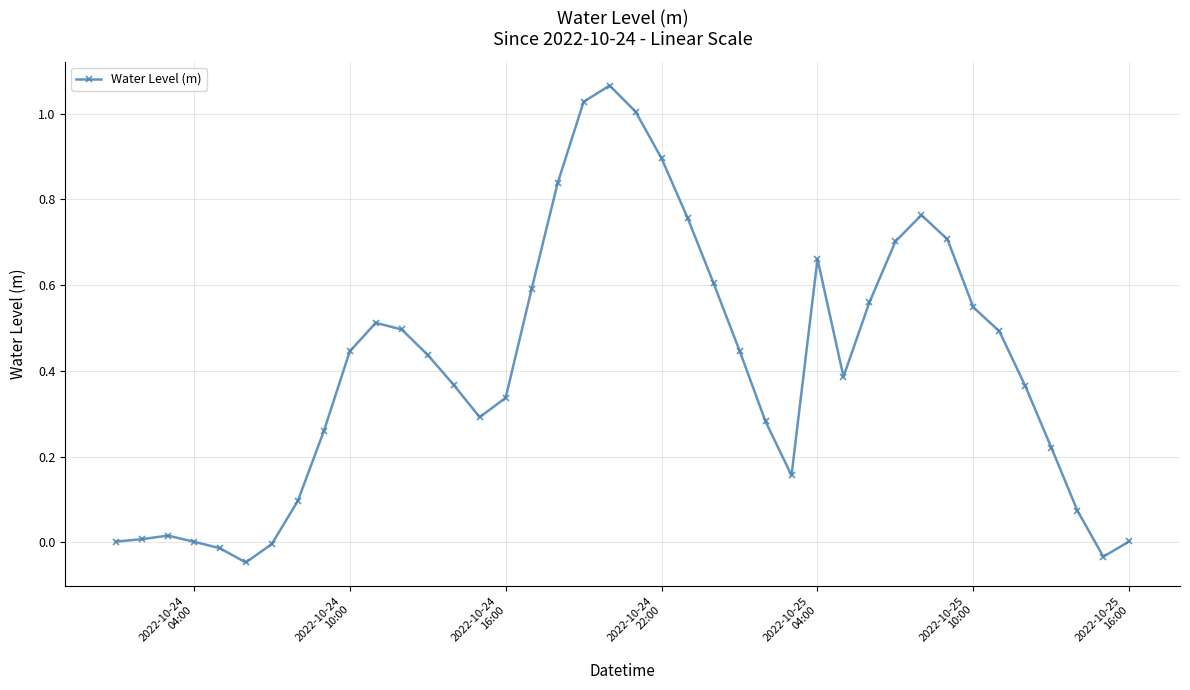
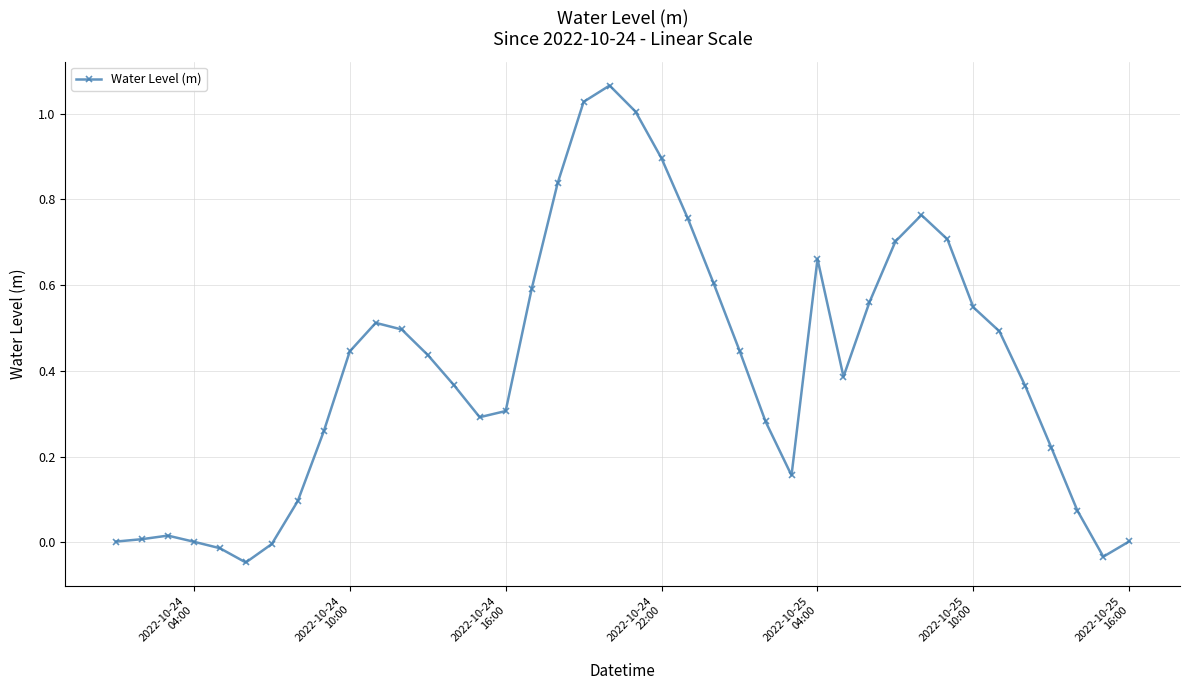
  {
    "2022-10-24 04:00": 0.00,
    "2022-10-24 10:00": 0.45,
-   "2022-10-24 16:00": 0.34,
+   "2022-10-24 16:00": 0.31,
    "2022-10-24 22:00": 0.90,
    "2022-10-25 04:00": 0.66,
    "2022-10-25 10:00": 0.55,
    "2022-10-25 16:00": 0.00
  }
